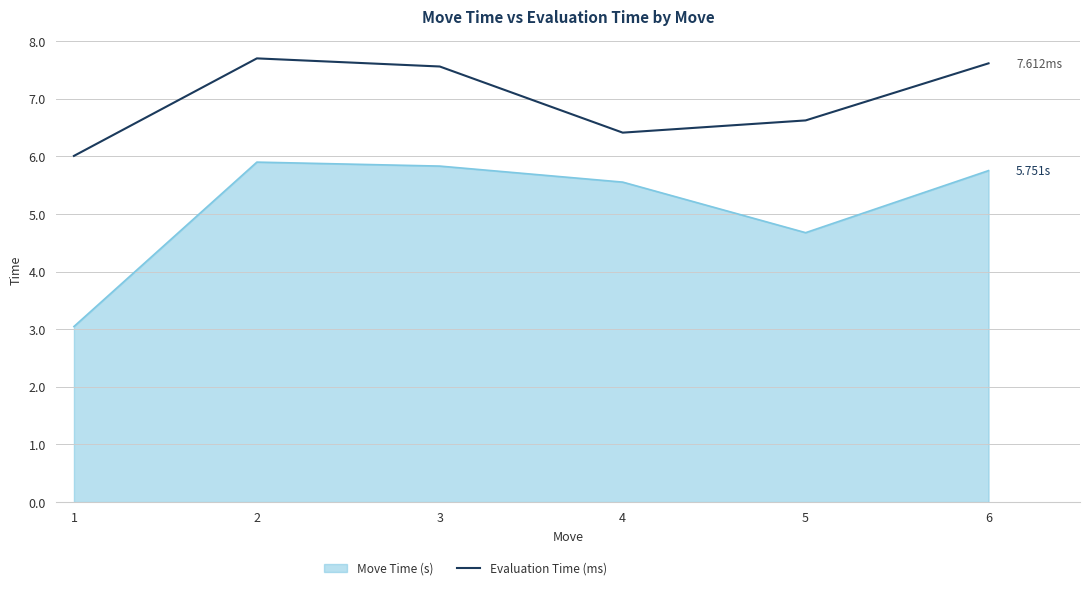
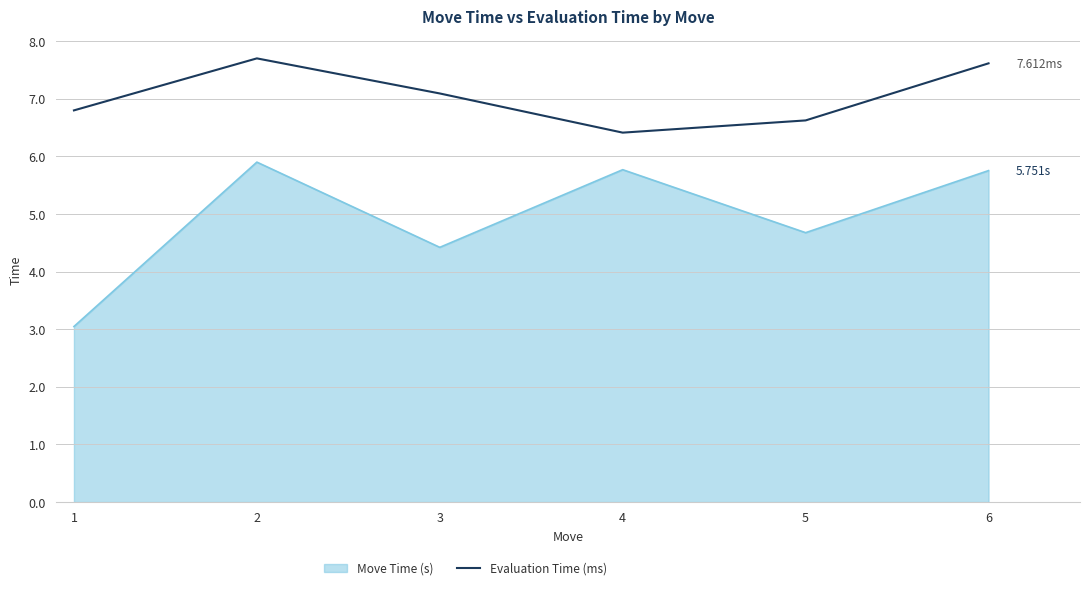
  {
    "Move Time (s)": {
      "1": 3.0,
      "2": 5.9,
-     "3": 5.8,
-     "4": 5.6,
+     "3": 4.4,
+     "4": 5.8,
      "5": 4.7,
      "6": 5.8
    },
    "Evaluation Time (ms)": {
-     "1": 6.0,
+     "1": 6.8,
      "2": 7.7,
-     "3": 7.6,
+     "3": 7.1,
      "4": 6.4,
      "5": 6.6,
      "6": 7.6
    }
  }
